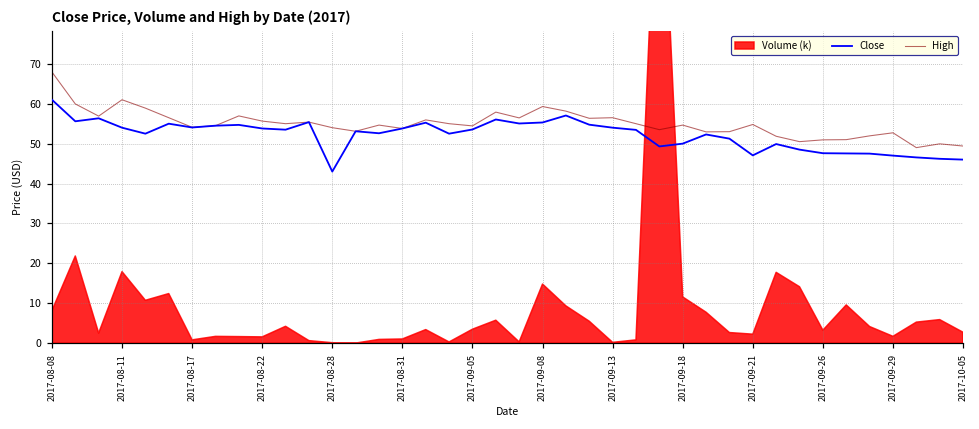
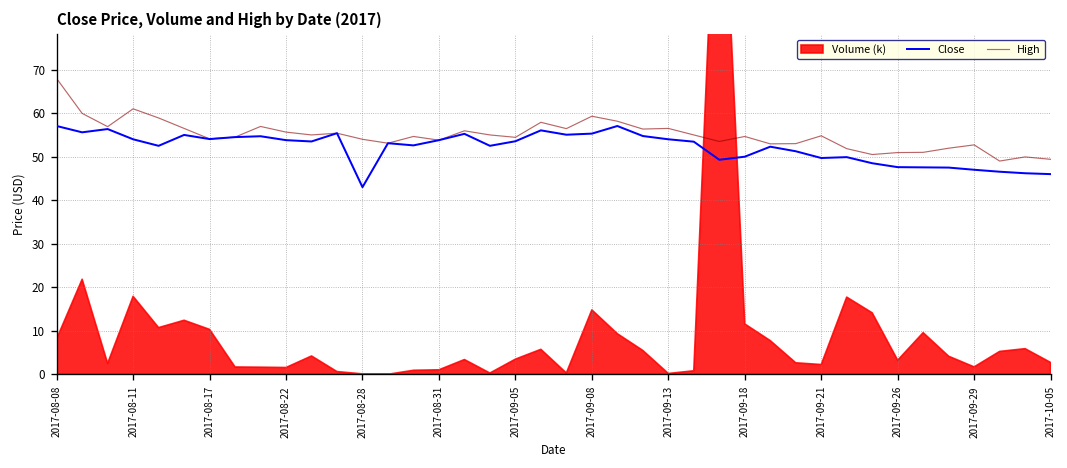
  {
    "Close": {
-     "2017-08-08": 61,
+     "2017-08-08": 57,
      "2017-08-11": 54,
      "2017-08-22": 54,
      "2017-08-28": 43,
      "2017-09-05": 54,
      "2017-09-08": 55,
      "2017-09-13": 54,
      "2017-09-18": 50,
-     "2017-09-21": 47,
+     "2017-09-21": 50,
      "2017-09-26": 48,
      "2017-09-29": 47,
      "2017-10-05": 46
    },
    "Volume (k)": {
      "2017-08-08": 8,
      "2017-08-11": 18,
-     "2017-08-17": 1,
+     "2017-08-17": 10,
      "2017-08-22": 2,
      "2017-08-31": 1,
      "2017-09-05": 3,
      "2017-09-08": 15,
      "2017-09-18": 12,
      "2017-09-21": 2,
      "2017-09-26": 3,
      "2017-09-29": 2,
      "2017-10-05": 3
    },
    "High": {
      "2017-08-08": 68,
      "2017-08-11": 61,
      "2017-08-22": 56,
      "2017-08-28": 54,
      "2017-09-05": 54,
      "2017-09-08": 59,
      "2017-09-13": 57,
      "2017-09-18": 55,
      "2017-09-21": 55,
      "2017-09-26": 51,
      "2017-09-29": 53,
      "2017-10-05": 49
    }
  }
